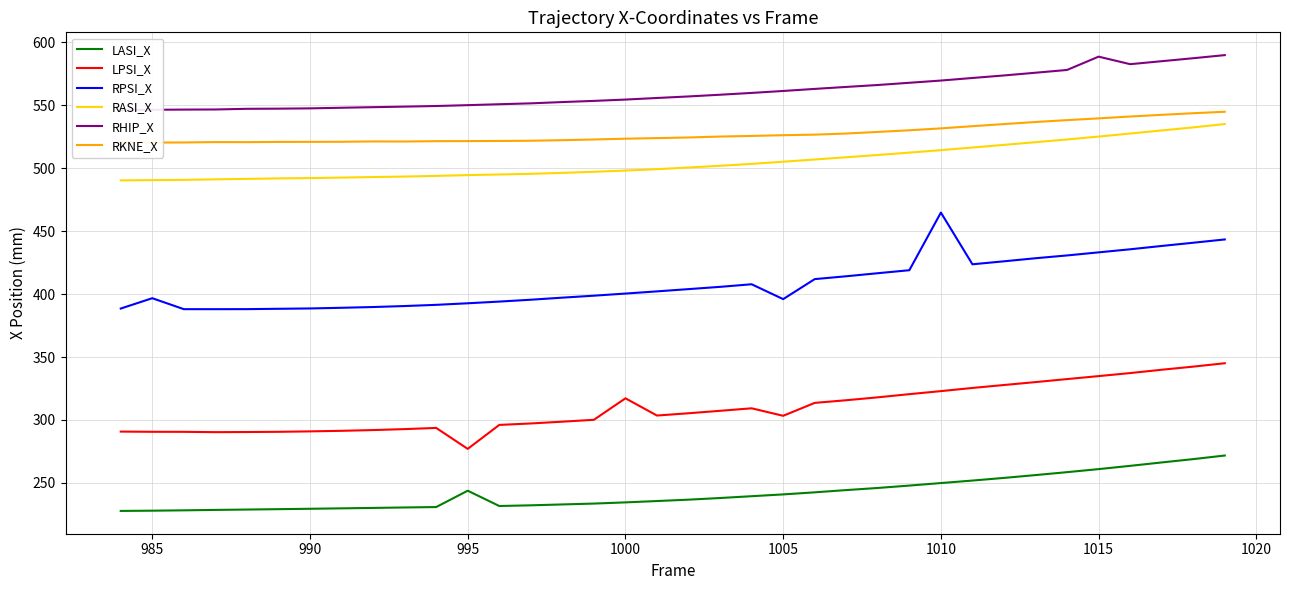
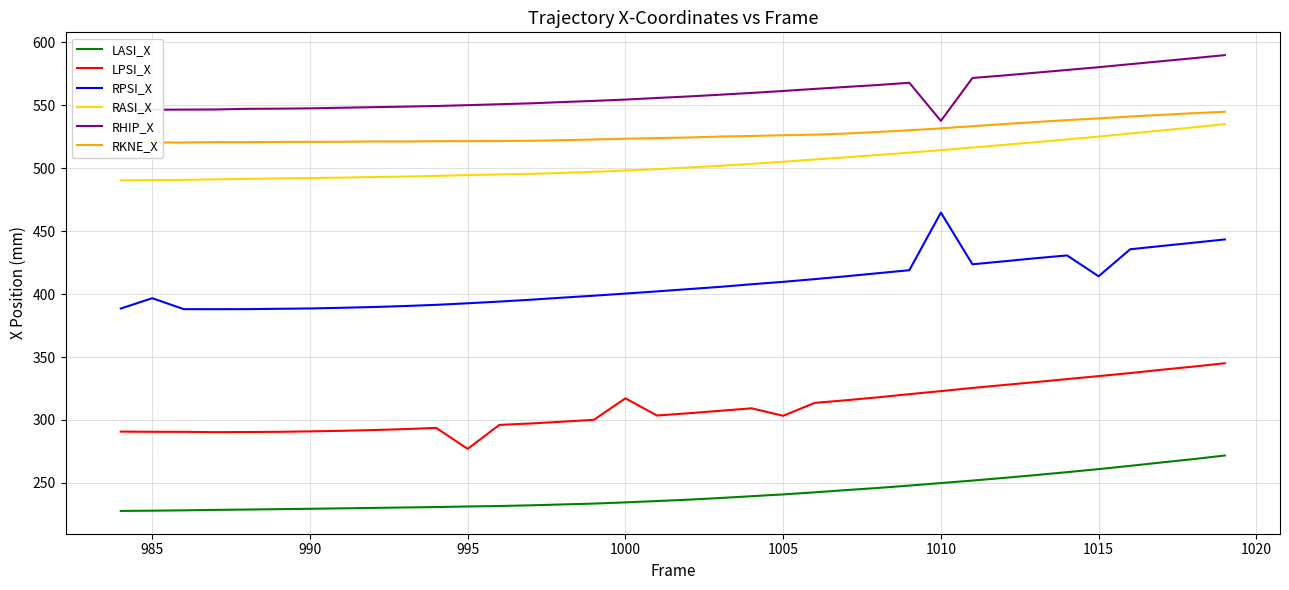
  {
    "LASI_X": {
      "985": 228,
      "990": 229,
-     "995": 244,
+     "995": 231,
      "1000": 235,
      "1005": 241,
      "1010": 250,
      "1015": 261
    },
    "LPSI_X": {
      "985": 291,
      "990": 291,
      "995": 277,
      "1000": 317,
      "1005": 303,
      "1010": 323,
      "1015": 335
    },
    "RPSI_X": {
      "985": 397,
      "990": 389,
      "995": 393,
      "1000": 400,
-     "1005": 396,
+     "1005": 410,
      "1010": 465,
-     "1015": 433
+     "1015": 414
    },
    "RHIP_X": {
      "990": 548,
      "995": 550,
      "1000": 554,
      "1005": 561,
-     "1010": 570,
-     "1015": 589
+     "1010": 538,
+     "1015": 580
    }
  }
